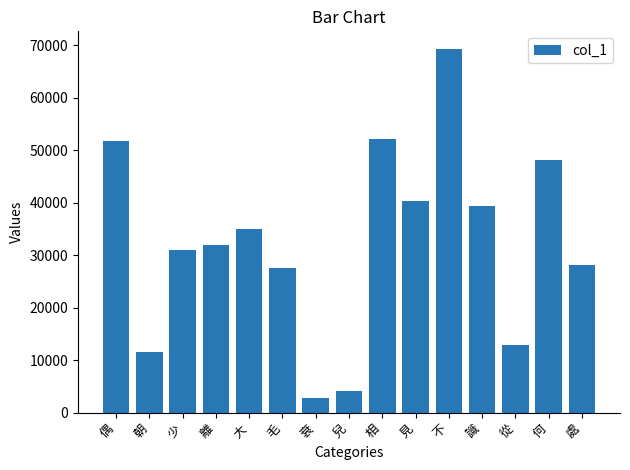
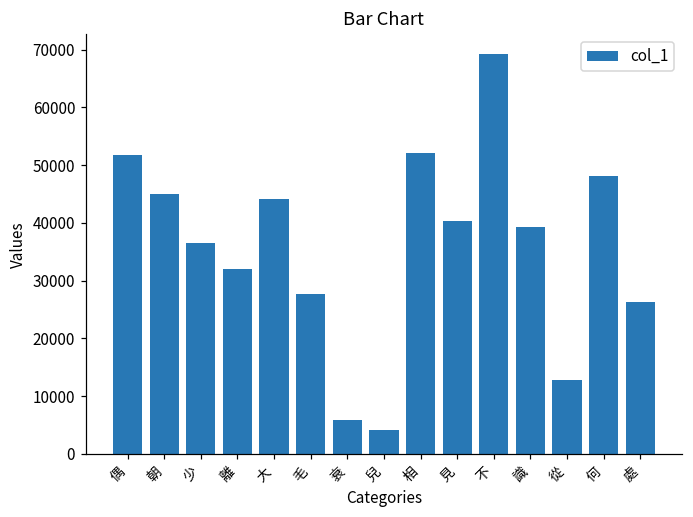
  {
    "偶": 52000,
-   "朝": 12000,
-   "少": 31000,
+   "朝": 45000,
+   "少": 37000,
    "離": 32000,
-   "大": 35000,
+   "大": 44000,
    "毛": 28000,
-   "衰": 3000,
+   "衰": 6000,
    "兒": 4000,
    "相": 52000,
    "見": 40000,
    "不": 69000,
    "識": 39000,
    "從": 13000,
    "何": 48000,
-   "處": 28000
+   "處": 26000
  }
